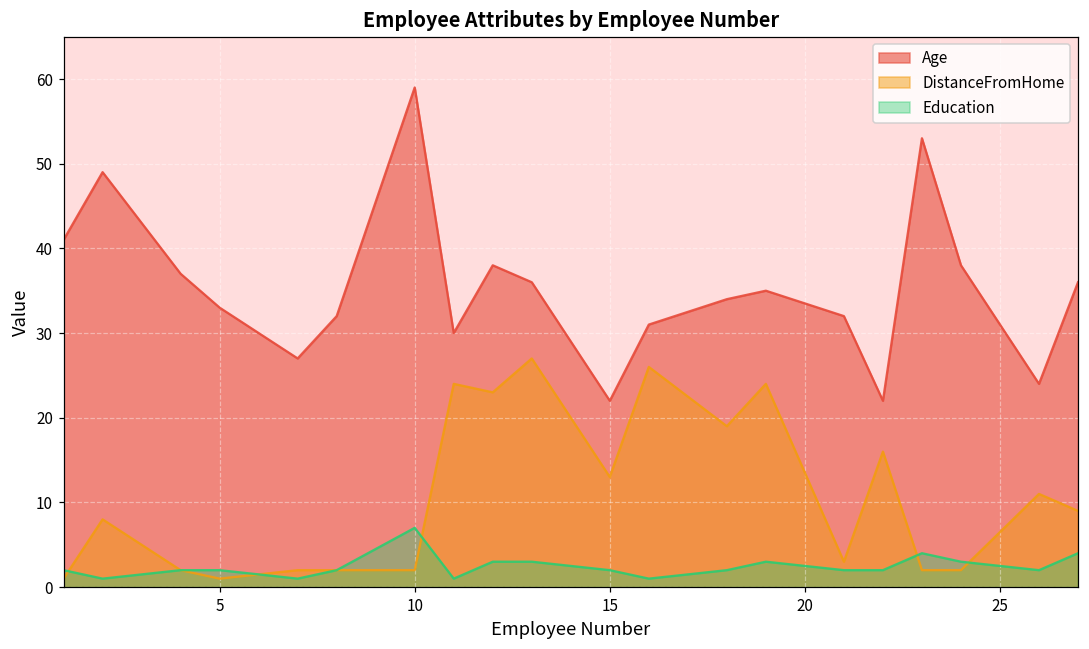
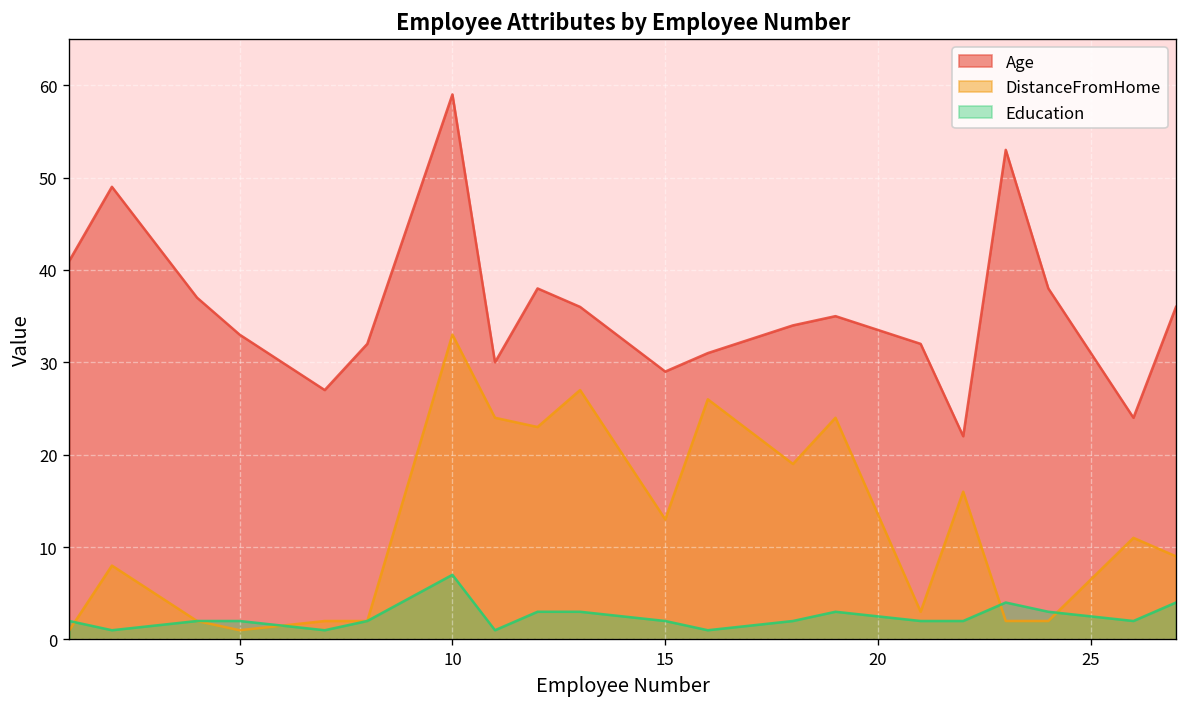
  {
    "Age": {
      "5": 33,
      "10": 59,
-     "15": 22
+     "15": 29
    },
    "DistanceFromHome": {
      "5": 1,
-     "10": 2,
+     "10": 33,
      "15": 13
    },
    "Education": {
      "5": 2,
      "10": 7,
      "15": 2
    }
  }
